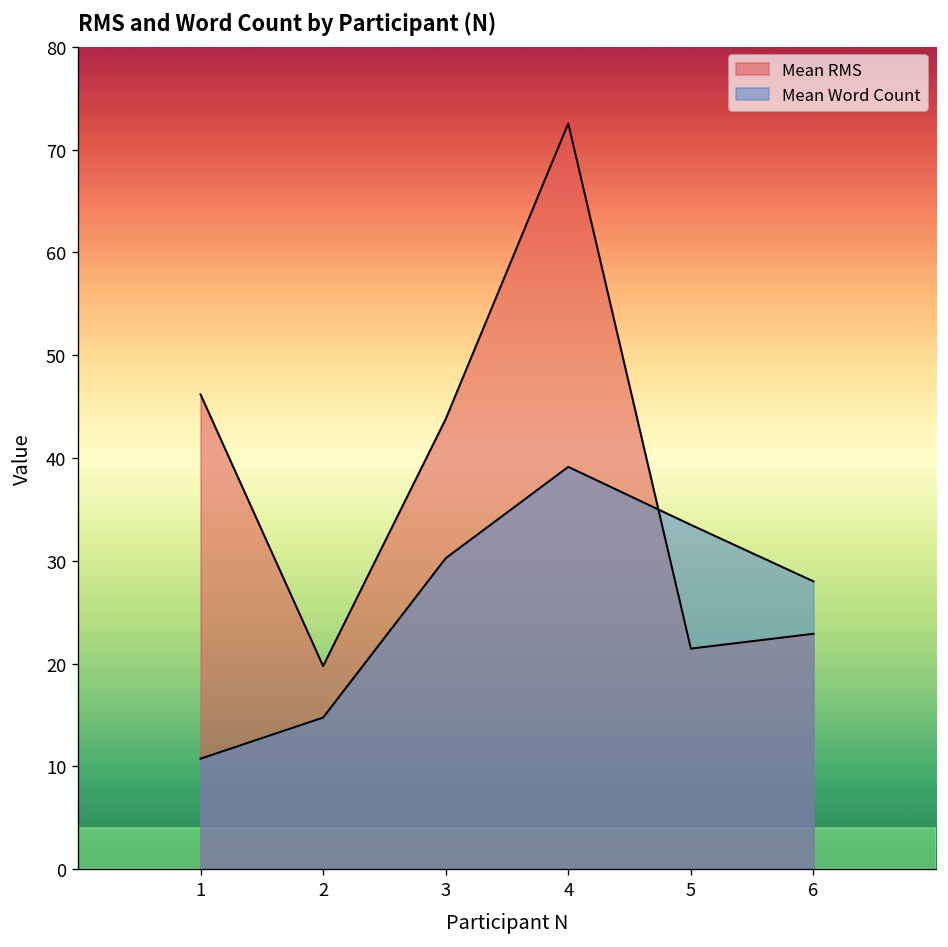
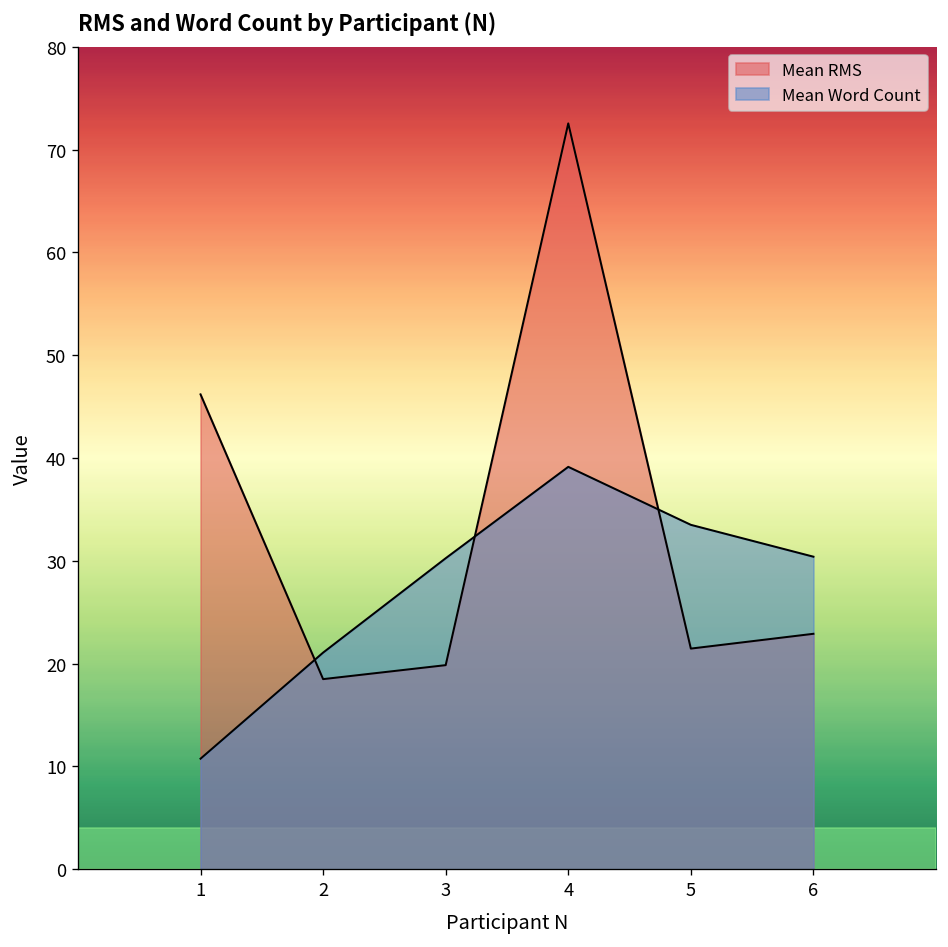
  {
    "Mean RMS": {
      "1": 46,
-     "2": 20,
-     "3": 44,
+     "2": 18,
+     "3": 20,
      "4": 73,
      "5": 21,
      "6": 23
    },
    "Mean Word Count": {
      "1": 11,
-     "2": 15,
+     "2": 21,
      "3": 30,
      "4": 39,
      "5": 34,
-     "6": 28
+     "6": 30
    }
  }
